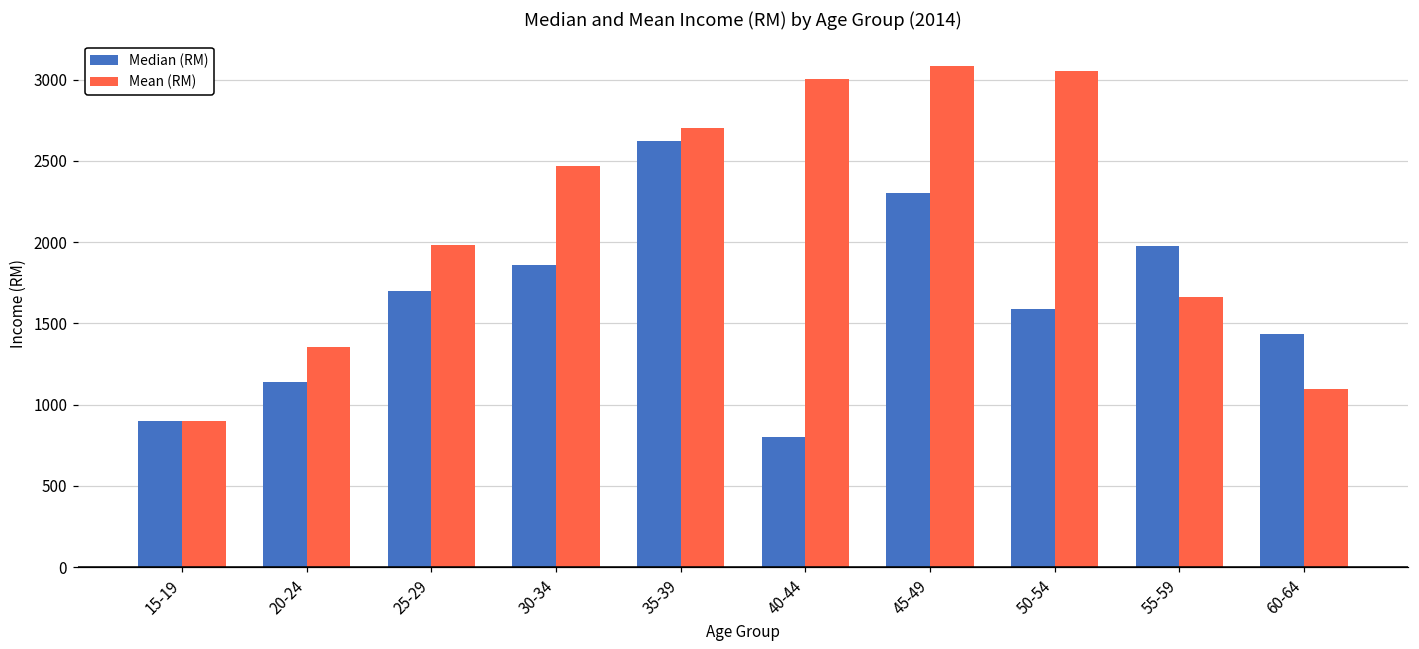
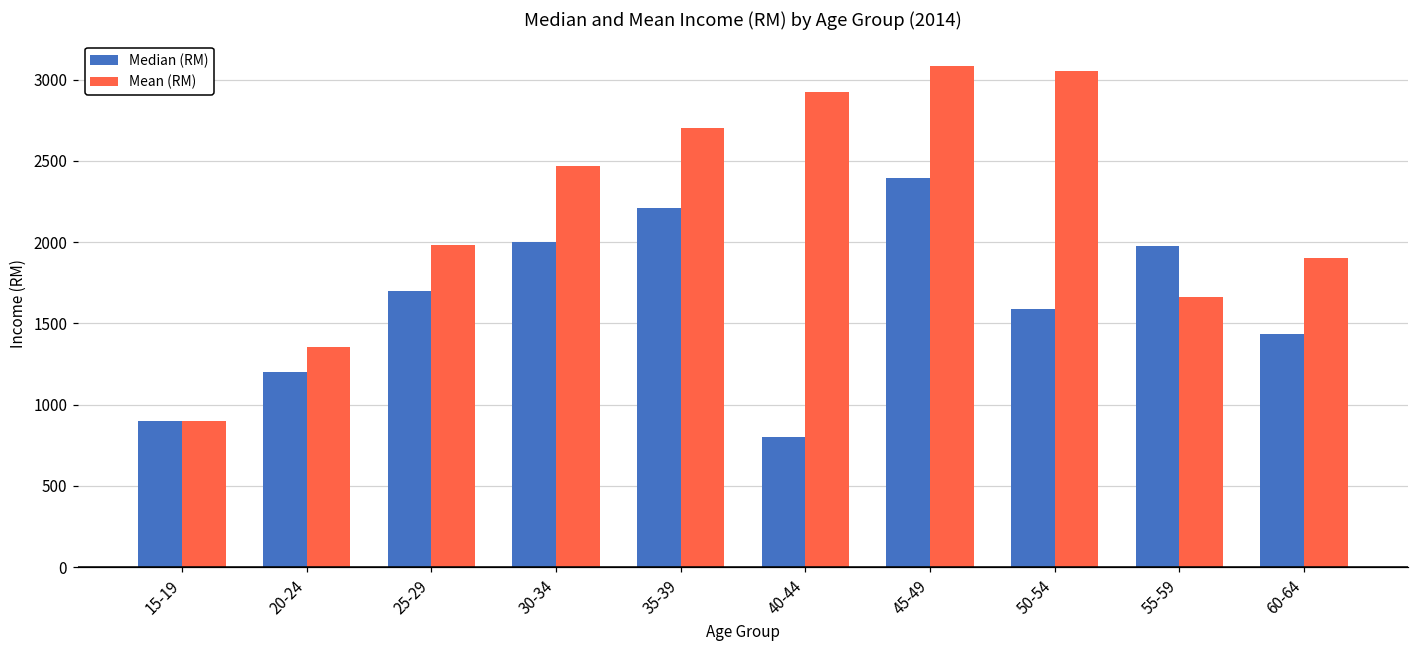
  {
    "Median (RM)": {
      "15-19": 900,
-     "20-24": 1140,
+     "20-24": 1200,
      "25-29": 1700,
-     "30-34": 1860,
-     "35-39": 2620,
+     "30-34": 2000,
+     "35-39": 2210,
      "40-44": 800,
-     "45-49": 2300,
+     "45-49": 2400,
      "50-54": 1590,
      "55-59": 1970,
      "60-64": 1430
    },
    "Mean (RM)": {
      "15-19": 900,
      "20-24": 1350,
      "25-29": 1990,
      "30-34": 2470,
      "35-39": 2700,
-     "40-44": 3010,
+     "40-44": 2930,
      "45-49": 3090,
      "50-54": 3050,
      "55-59": 1660,
-     "60-64": 1100
+     "60-64": 1900
    }
  }
